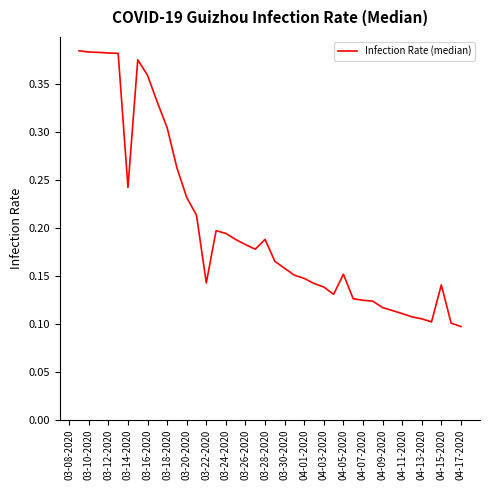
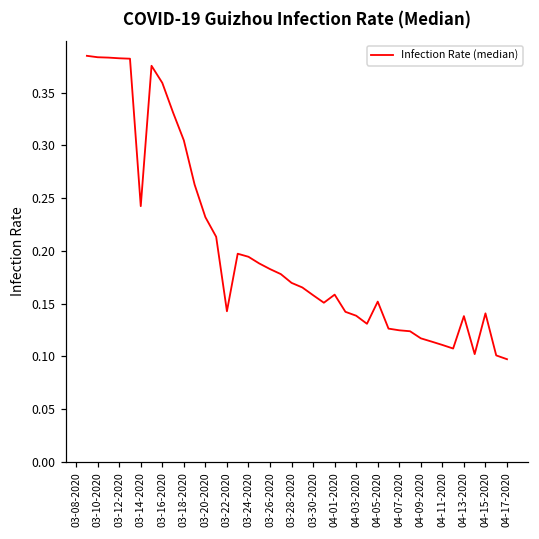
  {
    "03-10-2020": 0.38,
    "03-12-2020": 0.38,
    "03-14-2020": 0.24,
    "03-16-2020": 0.36,
    "03-18-2020": 0.30,
    "03-20-2020": 0.23,
    "03-22-2020": 0.14,
    "03-24-2020": 0.19,
    "03-26-2020": 0.18,
-   "03-28-2020": 0.19,
+   "03-28-2020": 0.17,
    "03-30-2020": 0.16,
-   "04-01-2020": 0.15,
+   "04-01-2020": 0.16,
    "04-03-2020": 0.14,
    "04-05-2020": 0.15,
    "04-07-2020": 0.12,
    "04-09-2020": 0.12,
    "04-11-2020": 0.11,
-   "04-13-2020": 0.11,
+   "04-13-2020": 0.14,
    "04-15-2020": 0.14,
    "04-17-2020": 0.10
  }
